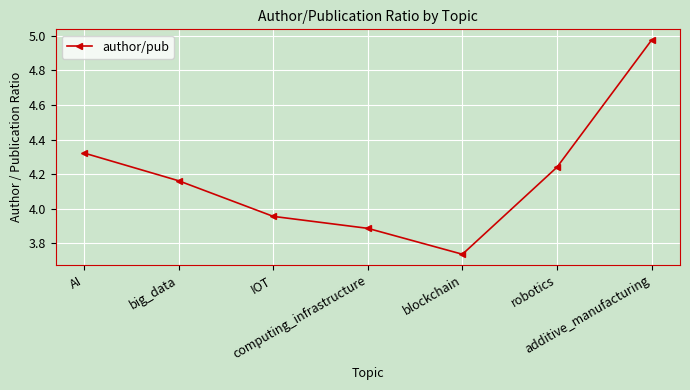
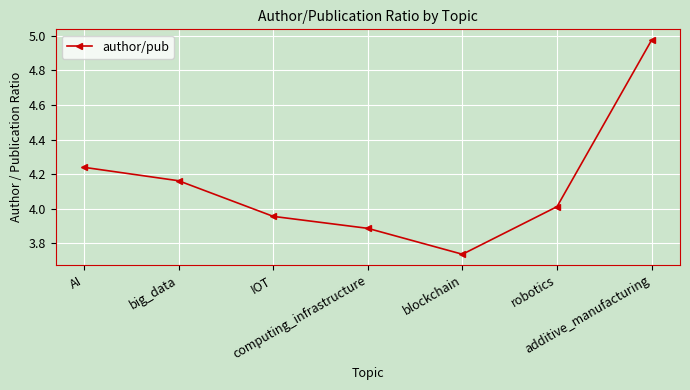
  {
-   "AI": 4.32,
+   "AI": 4.24,
    "big_data": 4.16,
    "IOT": 3.96,
    "computing_infrastructure": 3.89,
    "blockchain": 3.74,
-   "robotics": 4.24,
+   "robotics": 4.01,
    "additive_manufacturing": 4.97
  }
